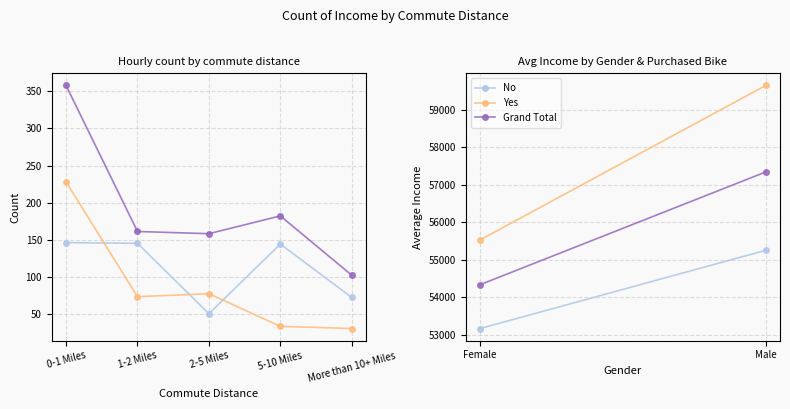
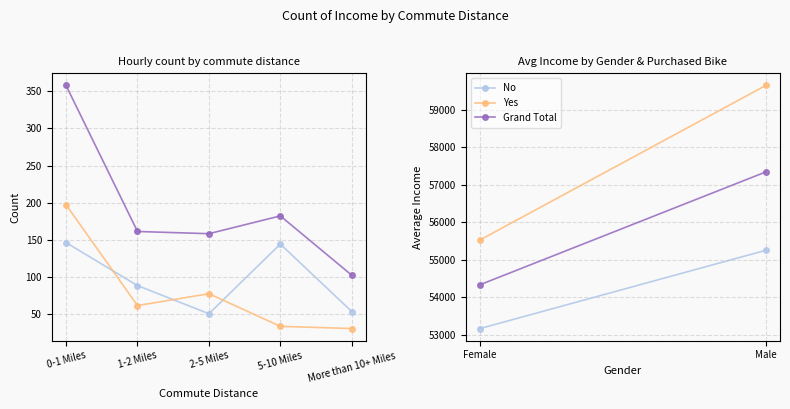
  {
    "Hourly count by commute distance": {
      "No": {
        "0-1 Miles": 150,
-       "1-2 Miles": 150,
+       "1-2 Miles": 90,
        "2-5 Miles": 50,
        "5-10 Miles": 140,
-       "More than 10+ Miles": 70
+       "More than 10+ Miles": 50
      },
      "Yes": {
-       "0-1 Miles": 230,
-       "1-2 Miles": 70,
+       "0-1 Miles": 200,
+       "1-2 Miles": 60,
        "2-5 Miles": 80,
        "5-10 Miles": 30,
        "More than 10+ Miles": 30
      },
      "Grand Total": {
        "0-1 Miles": 360,
        "1-2 Miles": 160,
        "2-5 Miles": 160,
        "5-10 Miles": 180,
        "More than 10+ Miles": 100
      }
    },
    "Avg Income by Gender & Purchased Bike": {
      "No": {
        "Female": 53200,
        "Male": 55300
      },
      "Yes": {
        "Female": 55500,
        "Male": 59700
      },
      "Grand Total": {
        "Female": 54300,
        "Male": 57300
      }
    }
  }
